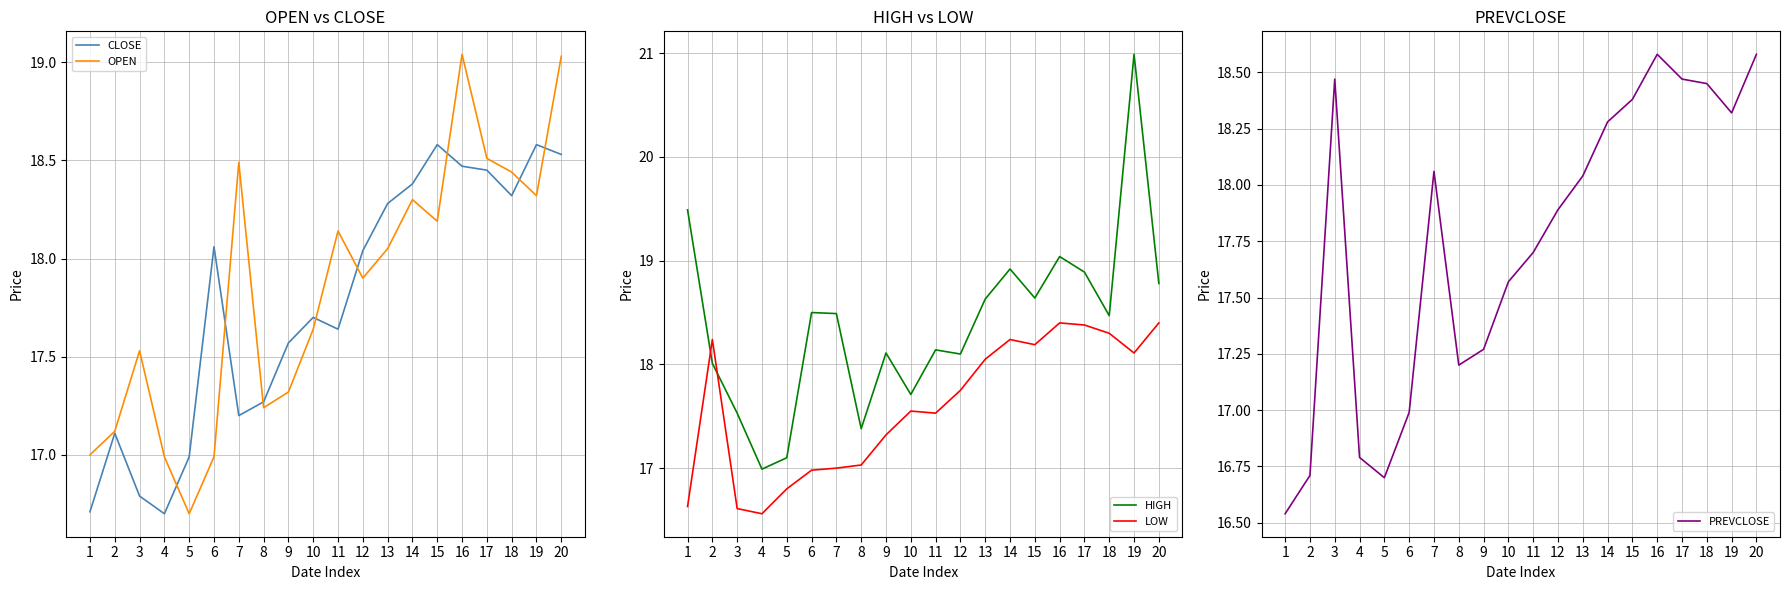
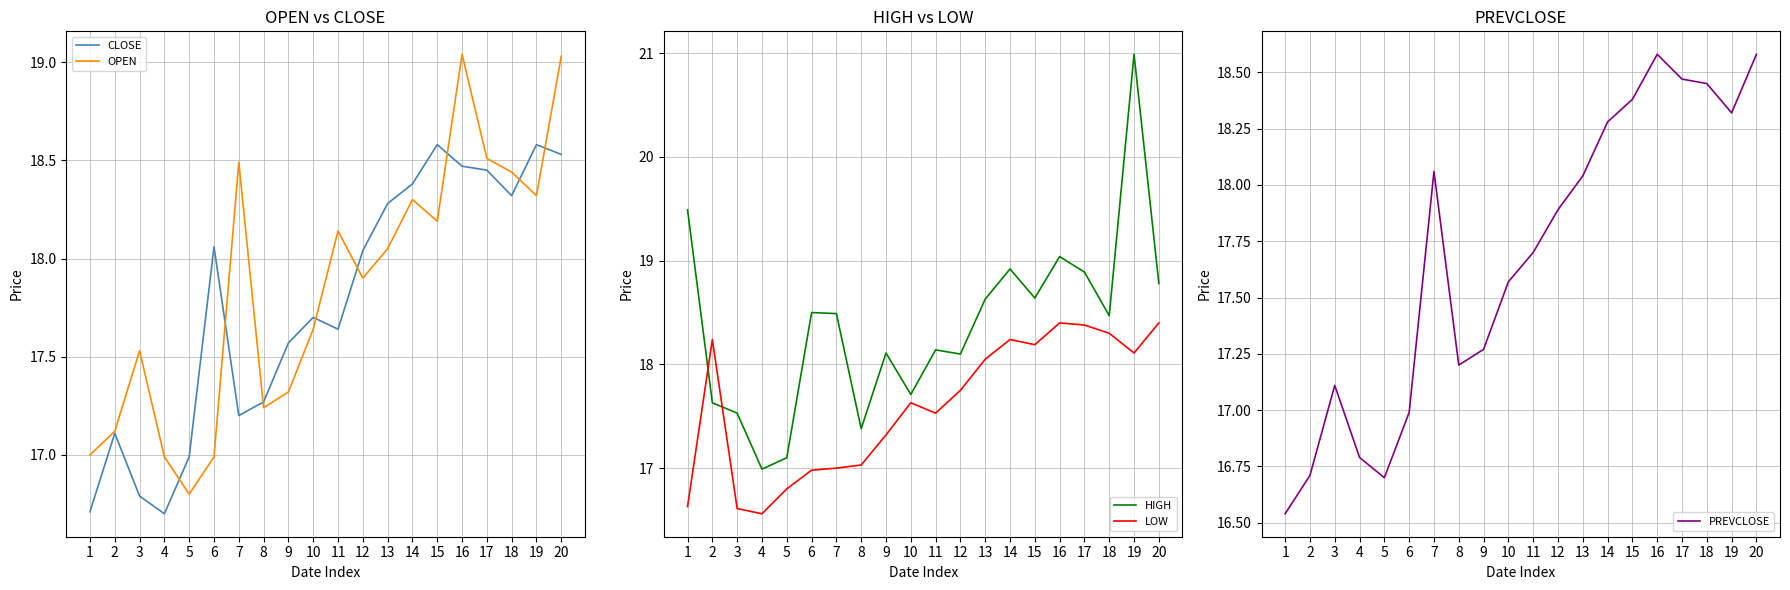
  {
    "OPEN vs CLOSE": {
      "CLOSE": {
        "1": 16.7,
        "3": 16.8,
        "4": 16.7,
        "5": 17.0,
        "6": 18.06,
        "7": 17.2,
        "8": 17.27,
        "9": 17.57,
        "10": 17.7,
        "11": 17.64,
        "12": 18.04,
        "13": 18.28,
        "14": 18.38,
        "15": 18.58,
        "16": 18.47,
        "17": 18.45,
        "18": 18.32,
        "19": 18.58,
        "20": 18.53
      },
      "OPEN": {
        "1": 17.0,
        "3": 17.53,
        "4": 17.0,
-       "5": 16.7,
+       "5": 16.8,
        "6": 17.0,
        "7": 18.5,
        "8": 17.24,
        "9": 17.32,
        "10": 17.64,
        "11": 18.14,
        "12": 17.9,
        "13": 18.05,
        "14": 18.3,
        "15": 18.2,
        "16": 19.04,
        "17": 18.5,
        "18": 18.44,
        "19": 18.32,
        "20": 19.03
      }
    },
    "HIGH vs LOW": {
      "HIGH": {
        "1": 19.49,
-       "2": 18.01,
+       "2": 17.63,
        "3": 17.53,
        "4": 16.99,
        "5": 17.10,
        "6": 18.50,
        "7": 18.49,
        "8": 17.38,
        "9": 18.11,
        "10": 17.71,
        "11": 18.14,
        "12": 18.10,
        "13": 18.63,
        "14": 18.92,
        "15": 18.64,
        "16": 19.04,
        "17": 18.89,
        "18": 18.47,
        "19": 20.99,
        "20": 18.78
      },
      "LOW": {
        "1": 16.63,
        "2": 18.24,
        "3": 16.61,
        "4": 16.56,
        "5": 16.80,
        "6": 16.98,
        "7": 17.00,
        "8": 17.03,
        "9": 17.32,
-       "10": 17.55,
+       "10": 17.63,
        "11": 17.53,
        "12": 17.75,
        "13": 18.05,
        "14": 18.24,
        "15": 18.19,
        "16": 18.40,
        "17": 18.38,
        "18": 18.30,
        "19": 18.11,
        "20": 18.40
      }
    },
    "PREVCLOSE": {
      "1": 16.54,
      "2": 16.71,
-     "3": 18.47,
+     "3": 17.11,
      "4": 16.79,
      "5": 16.70,
      "6": 16.99,
      "7": 18.06,
      "8": 17.20,
      "9": 17.27,
      "10": 17.57,
      "11": 17.70,
      "12": 17.89,
      "13": 18.04,
      "14": 18.28,
      "15": 18.38,
      "16": 18.58,
      "17": 18.47,
      "18": 18.45,
      "19": 18.32,
      "20": 18.58
    }
  }
